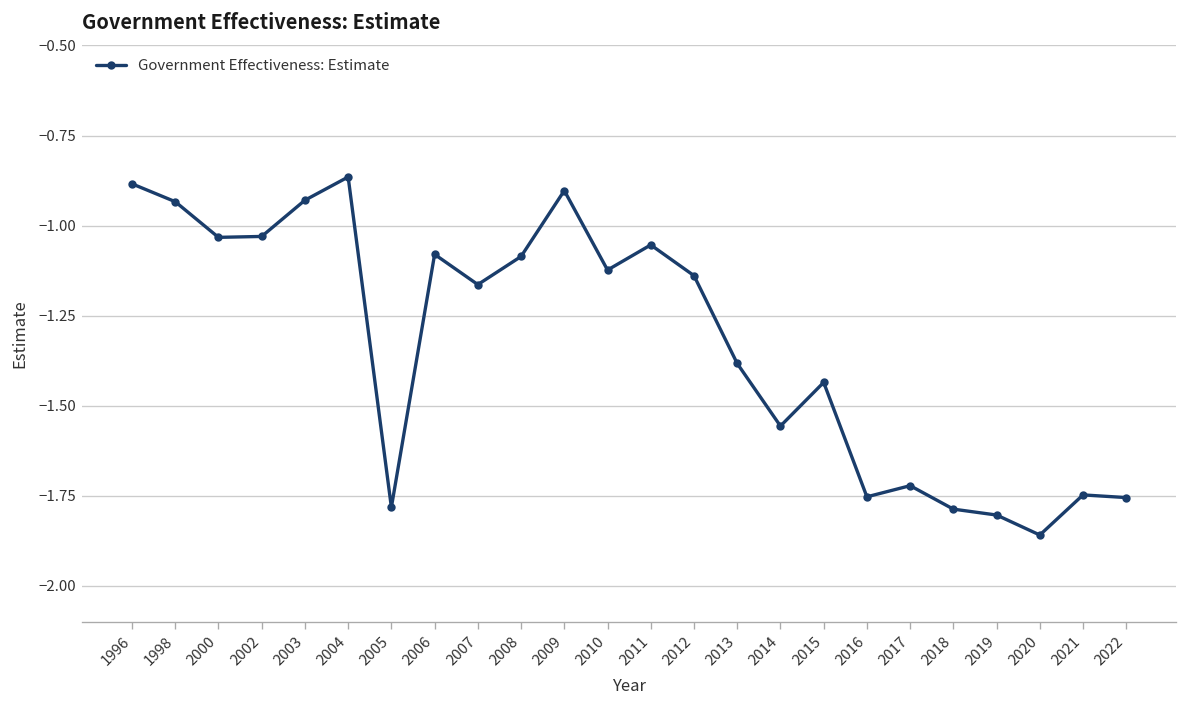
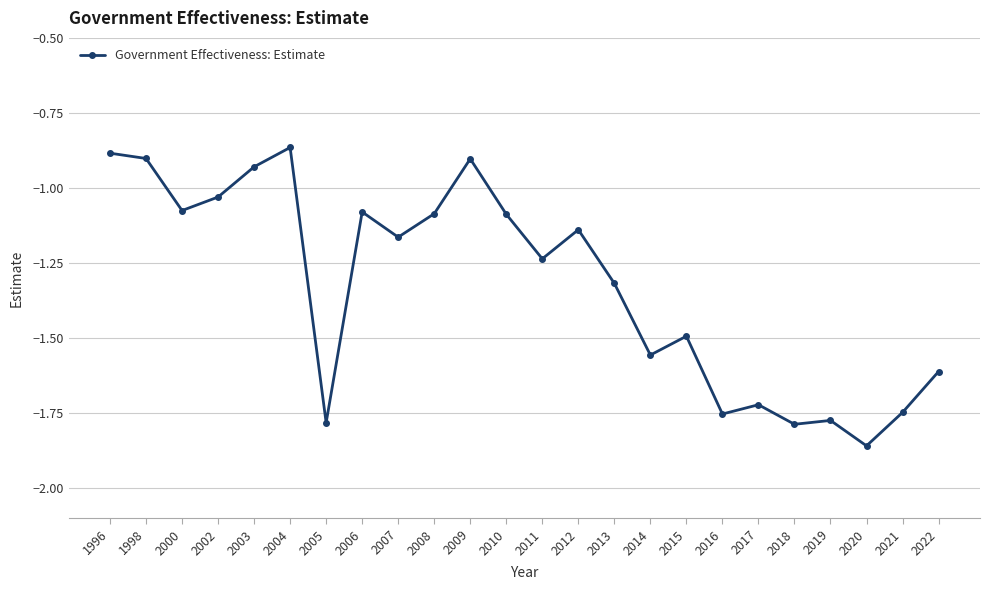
  {
    "1996": -0.88,
-   "1998": -0.93,
-   "2000": -1.03,
+   "1998": -0.90,
+   "2000": -1.08,
    "2002": -1.03,
    "2003": -0.93,
    "2004": -0.87,
    "2005": -1.78,
    "2006": -1.08,
    "2007": -1.16,
    "2008": -1.09,
    "2009": -0.90,
-   "2010": -1.12,
-   "2011": -1.05,
+   "2010": -1.09,
+   "2011": -1.24,
    "2012": -1.14,
-   "2013": -1.38,
+   "2013": -1.32,
    "2014": -1.56,
-   "2015": -1.44,
+   "2015": -1.49,
    "2016": -1.75,
    "2017": -1.72,
    "2018": -1.79,
-   "2019": -1.80,
+   "2019": -1.77,
    "2020": -1.86,
    "2021": -1.75,
-   "2022": -1.75
+   "2022": -1.61
  }
